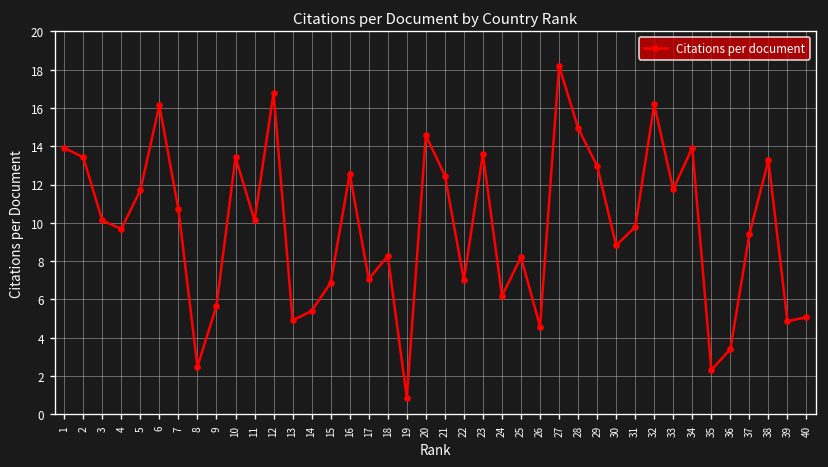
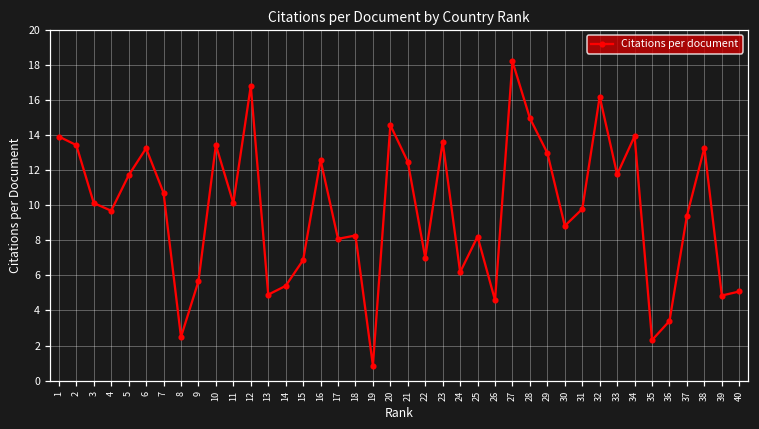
  {
    "1": 13.9,
    "2": 13.4,
    "3": 10.1,
    "4": 9.7,
    "5": 11.7,
-   "6": 16.1,
+   "6": 13.2,
    "7": 10.7,
    "8": 2.5,
    "9": 5.7,
    "10": 13.4,
    "11": 10.1,
    "12": 16.8,
    "13": 4.9,
    "14": 5.4,
    "15": 6.9,
    "16": 12.6,
-   "17": 7.1,
+   "17": 8.1,
    "18": 8.3,
    "19": 0.9,
    "20": 14.6,
    "21": 12.5,
    "22": 7.0,
    "23": 13.6,
    "24": 6.2,
    "25": 8.2,
    "26": 4.6,
    "27": 18.2,
    "28": 15.0,
    "29": 13.0,
    "30": 8.8,
    "31": 9.8,
    "32": 16.2,
    "33": 11.8,
    "34": 13.9,
    "35": 2.3,
    "36": 3.4,
    "37": 9.4,
    "38": 13.3,
    "39": 4.9,
    "40": 5.1
  }
